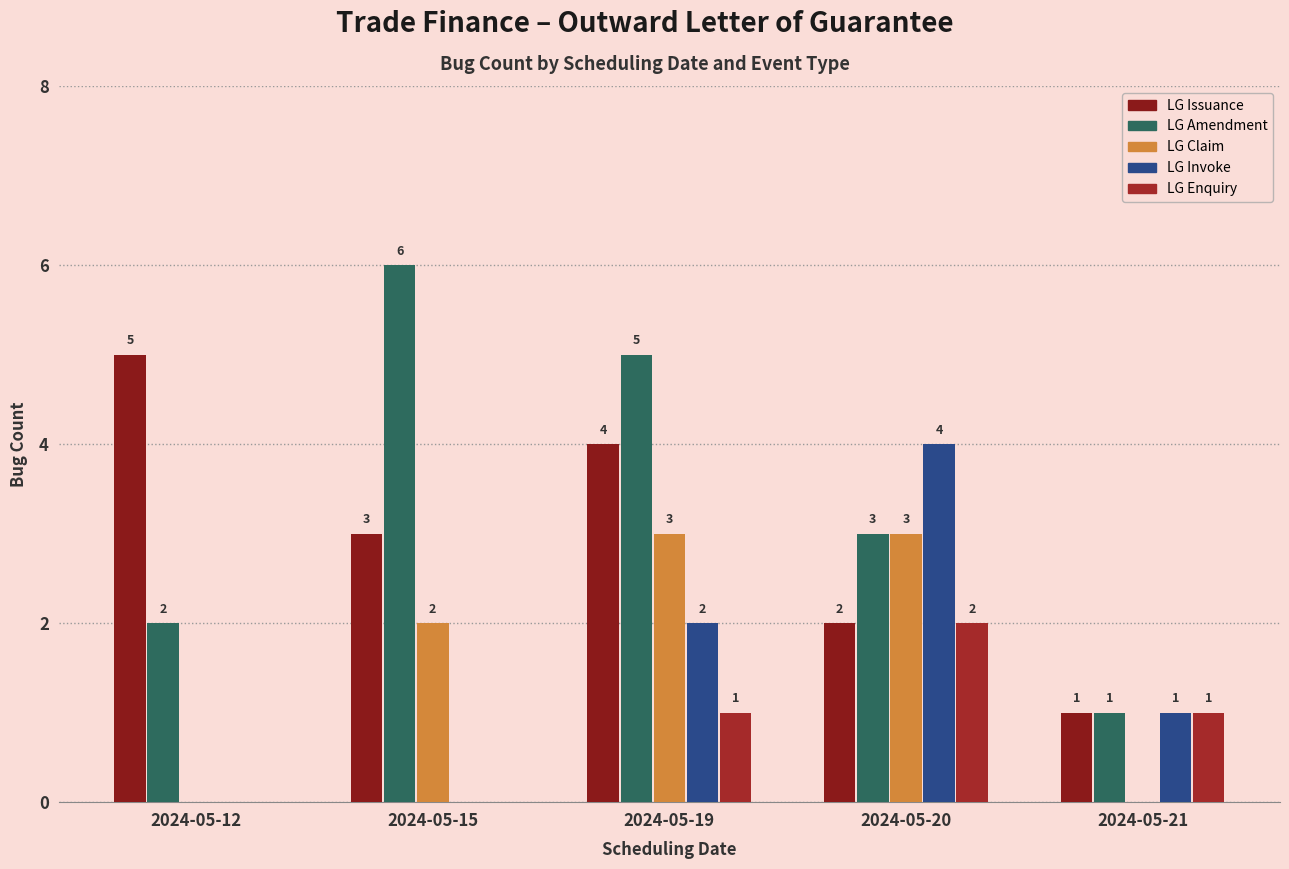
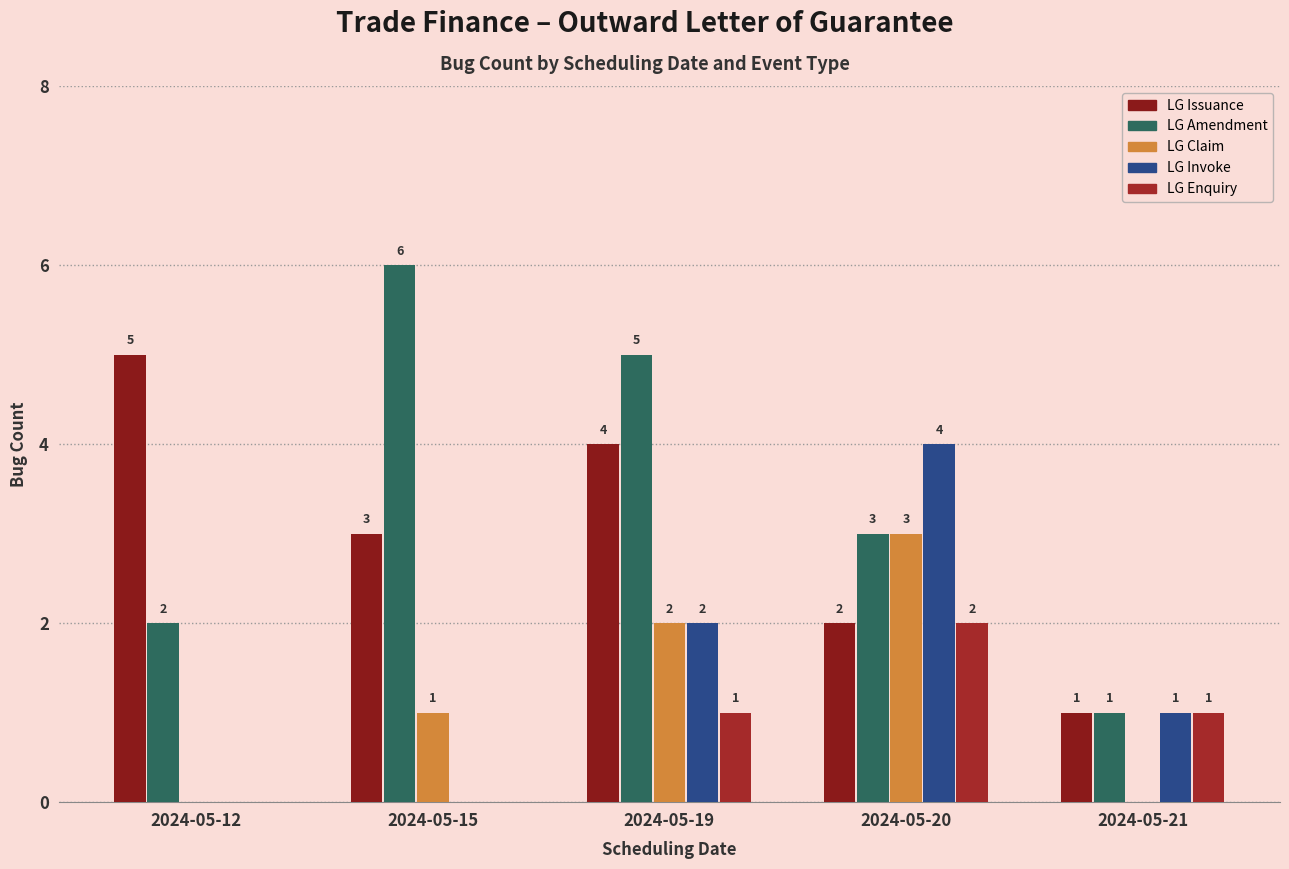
  {
    "LG Claim": {
-     "2024-05-15": 2,
-     "2024-05-19": 3,
+     "2024-05-15": 1,
+     "2024-05-19": 2,
      "2024-05-20": 3
    }
  }
